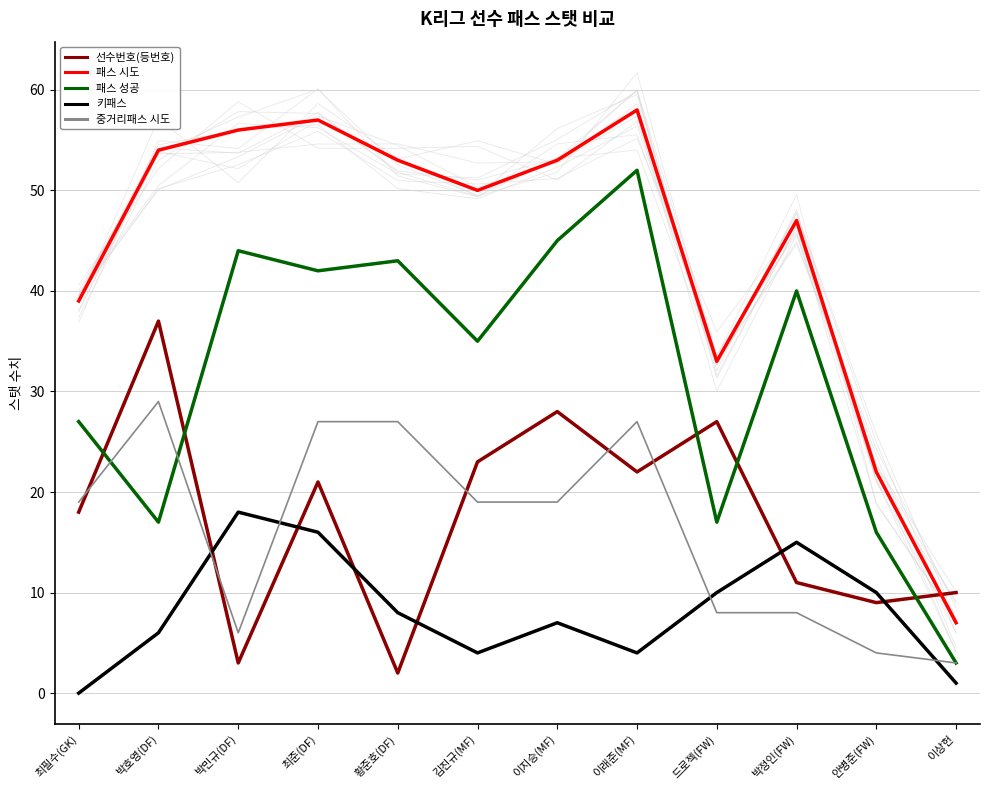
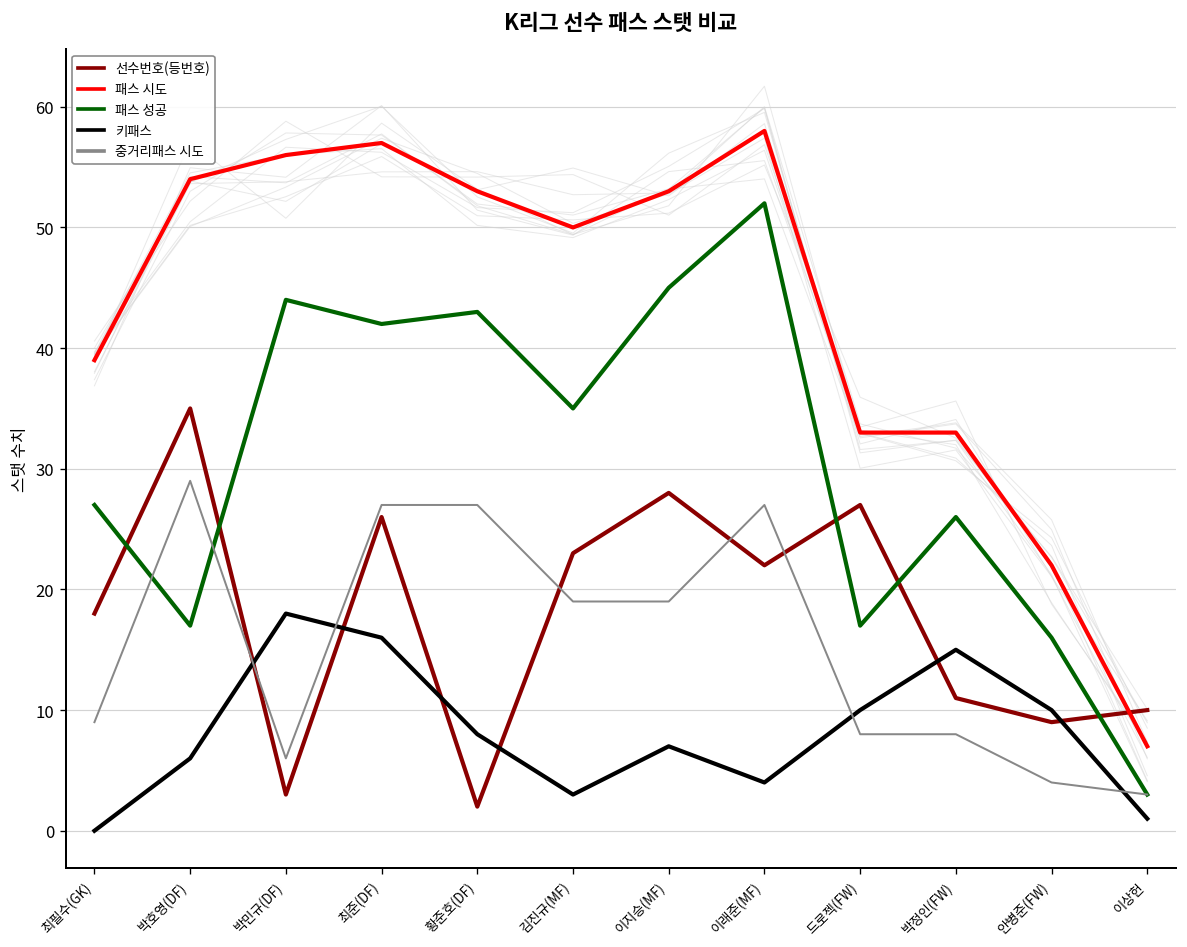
  {
    "선수번호(등번호)": {
      "최필수(GK)": 18,
-     "박호영(DF)": 37,
+     "박호영(DF)": 35,
      "박민규(DF)": 3,
-     "최준(DF)": 21,
+     "최준(DF)": 26,
      "황준호(DF)": 2,
      "김진규(MF)": 23,
      "이지승(MF)": 28,
      "이래준(MF)": 22,
      "드로젝(FW)": 27,
      "박정인(FW)": 11,
      "안병준(FW)": 9
    },
    "패스 시도": {
      "김진규(MF)": 50,
      "이래준(MF)": 58,
-     "박정인(FW)": 47
+     "박정인(FW)": 33
    },
    "패스 성공": {
      "최필수(GK)": 27,
      "박호영(DF)": 17,
      "박민규(DF)": 44,
      "최준(DF)": 42,
      "황준호(DF)": 43,
      "김진규(MF)": 35,
      "이지승(MF)": 45,
      "이래준(MF)": 52,
      "드로젝(FW)": 17,
-     "박정인(FW)": 40,
+     "박정인(FW)": 26,
      "안병준(FW)": 16
    },
    "키패스": {
      "최필수(GK)": 0,
      "박호영(DF)": 6,
      "박민규(DF)": 18,
      "최준(DF)": 16,
      "황준호(DF)": 8,
-     "김진규(MF)": 4,
+     "김진규(MF)": 3,
      "이지승(MF)": 7,
      "이래준(MF)": 4,
      "드로젝(FW)": 10,
      "박정인(FW)": 15,
      "안병준(FW)": 10,
      "이상헌": 1
    },
    "중거리패스 시도": {
-     "최필수(GK)": 19,
+     "최필수(GK)": 9,
      "박호영(DF)": 29,
      "박민규(DF)": 6,
      "최준(DF)": 27,
      "황준호(DF)": 27,
      "김진규(MF)": 19,
      "이지승(MF)": 19,
      "이래준(MF)": 27,
      "드로젝(FW)": 8,
      "박정인(FW)": 8,
      "안병준(FW)": 4
    }
  }
